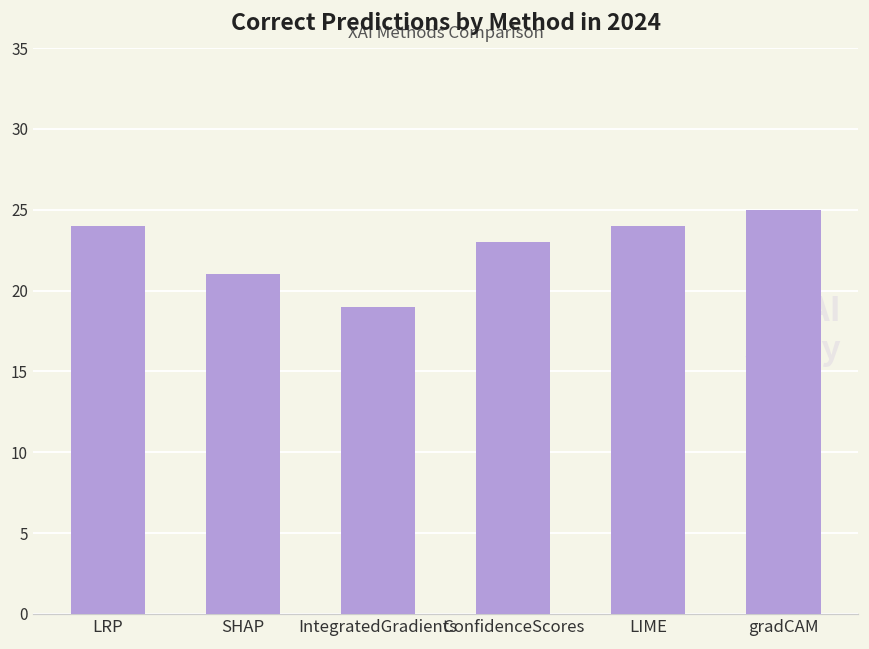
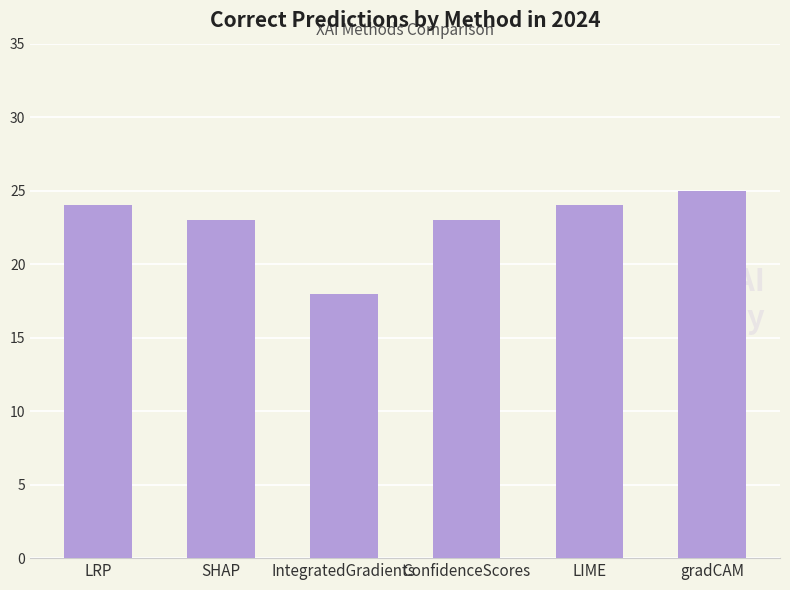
  {
    "LRP": 24,
-   "SHAP": 21,
-   "IntegratedGradients": 19,
+   "SHAP": 23,
+   "IntegratedGradients": 18,
    "ConfidenceScores": 23,
    "LIME": 24,
    "gradCAM": 25
  }
